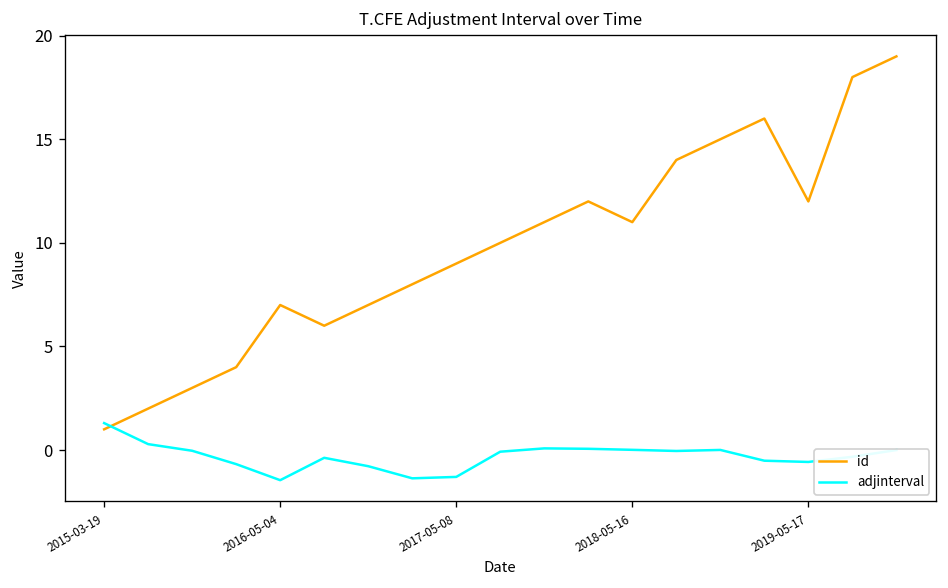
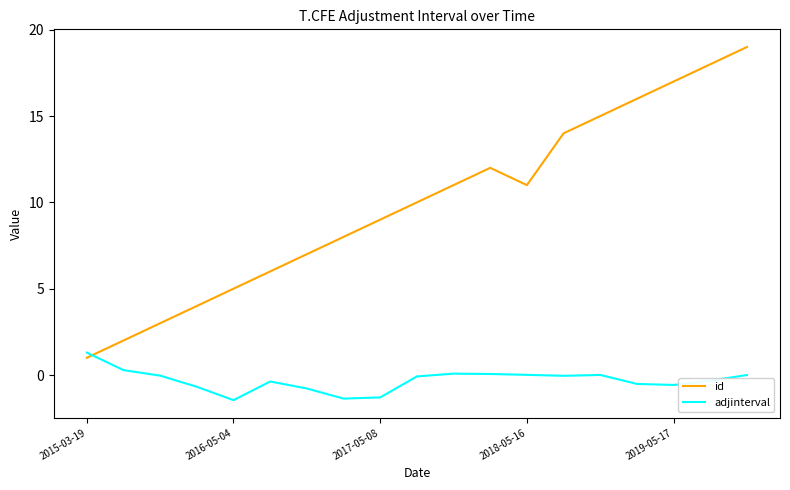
  {
    "id": {
      "2015-03-19": 1,
-     "2016-05-04": 7,
+     "2016-05-04": 5,
      "2017-05-08": 9,
      "2018-05-16": 11,
-     "2019-05-17": 12
+     "2019-05-17": 17
    },
    "adjinterval": {
      "2015-03-19": 1.3,
      "2016-05-04": -1.5,
      "2017-05-08": -1.3,
      "2018-05-16": 0,
      "2019-05-17": -0.6
    }
  }
